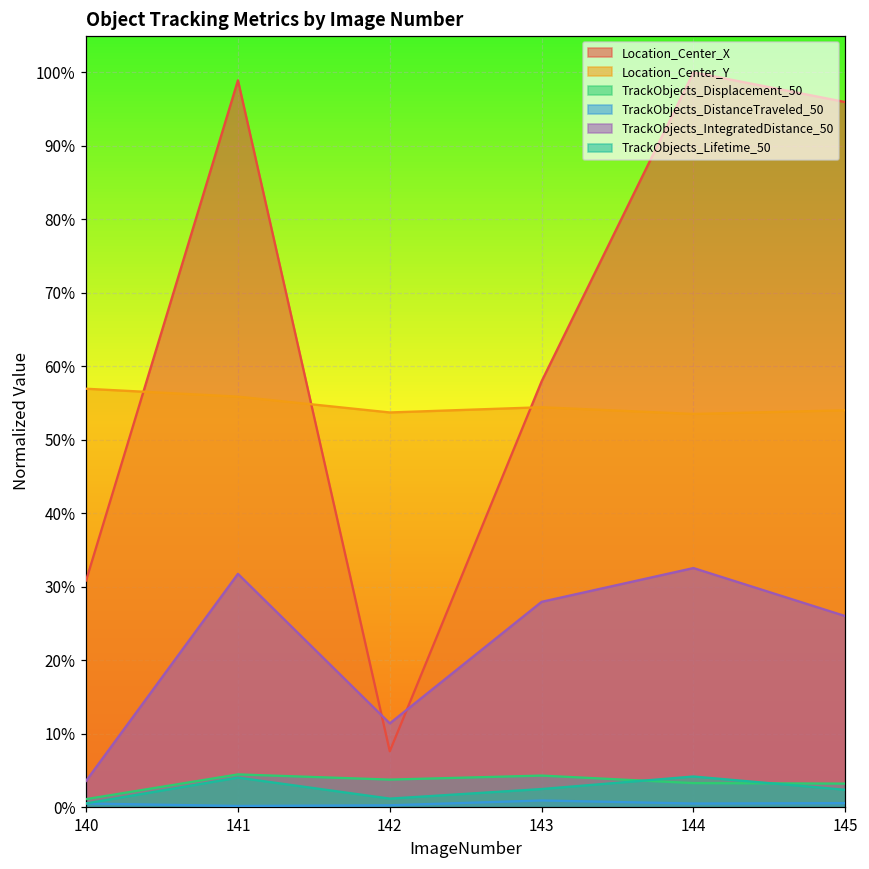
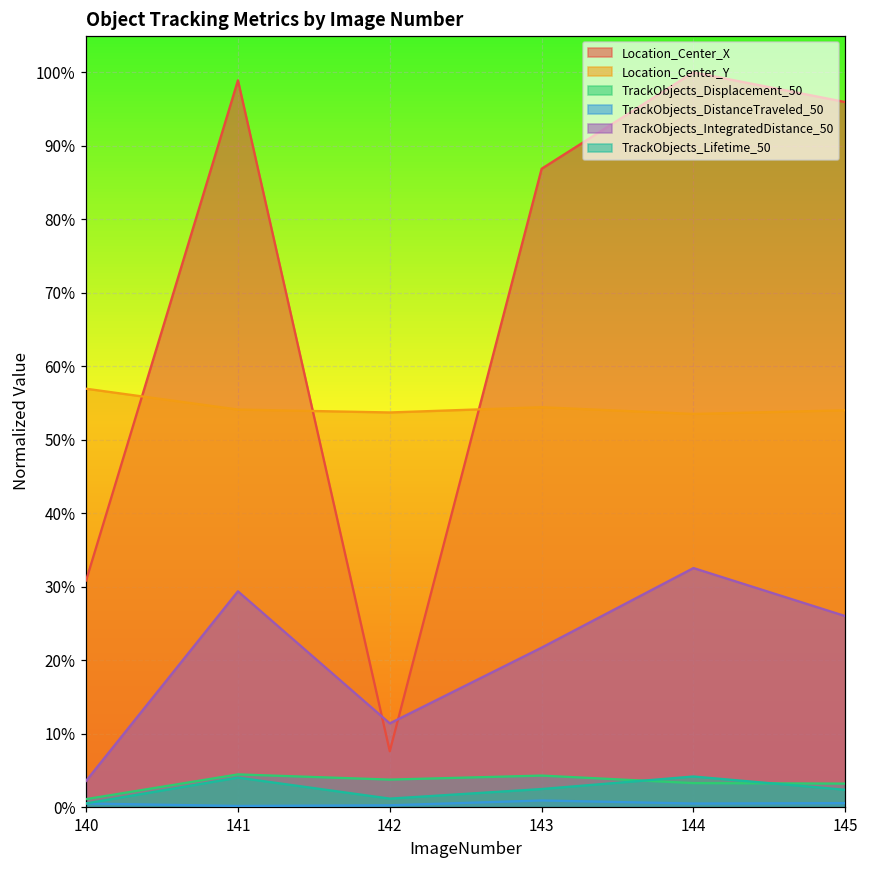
  {
    "Location_Center_X": {
      "140": "31%",
      "141": "99%",
      "142": "8%",
-     "143": "58%",
+     "143": "87%",
      "145": "96%"
    },
    "Location_Center_Y": {
      "140": "57%",
-     "141": "56%",
+     "141": "54%",
      "142": "54%",
      "143": "54%",
      "144": "54%",
      "145": "54%"
    },
    "TrackObjects_DistanceTraveled_50": {
      "141": "0%",
      "142": "0%",
      "143": "1%",
      "144": "0%",
      "145": "1%"
    },
    "TrackObjects_IntegratedDistance_50": {
      "140": "4%",
-     "141": "32%",
+     "141": "29%",
      "142": "11%",
-     "143": "28%",
+     "143": "22%",
      "144": "33%",
      "145": "26%"
    }
  }
